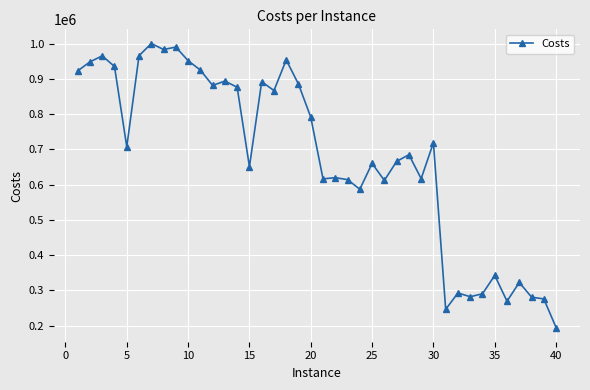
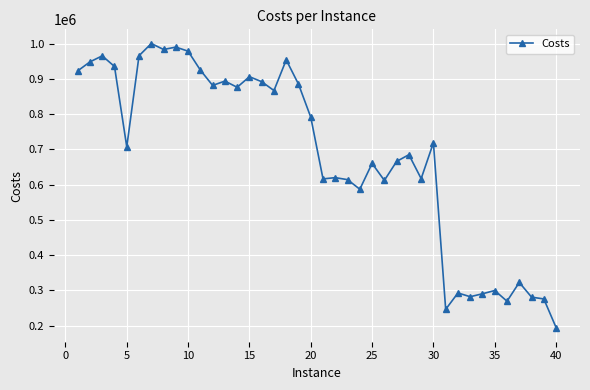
  {
    "5": 710000,
-   "10": 950000,
-   "15": 650000,
+   "10": 980000,
+   "15": 910000,
    "20": 790000,
    "25": 660000,
    "30": 720000,
-   "35": 340000,
+   "35": 300000,
    "40": 200000
  }
